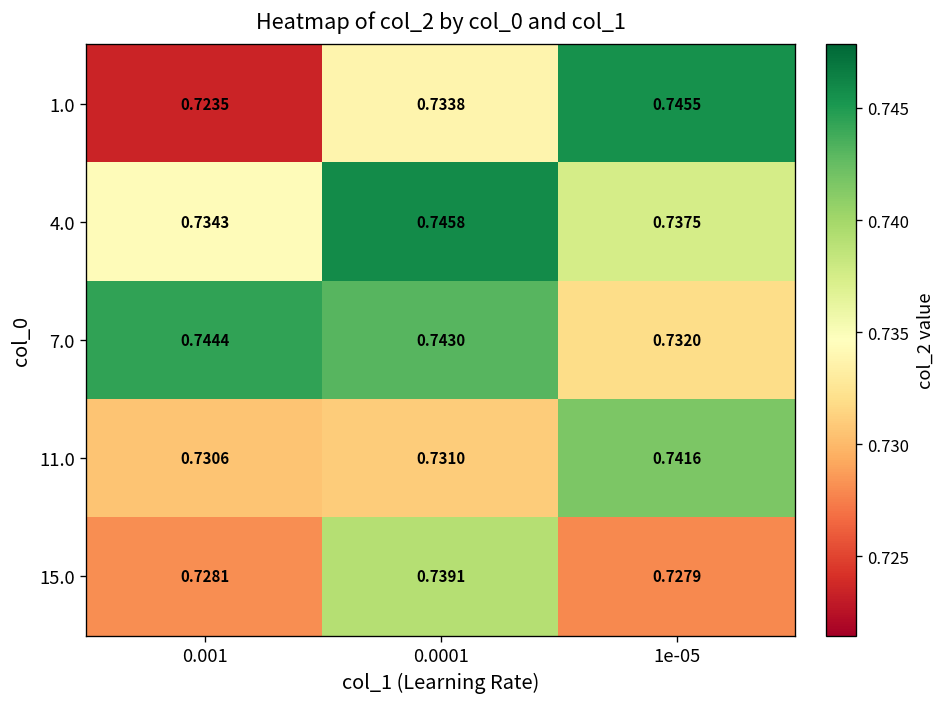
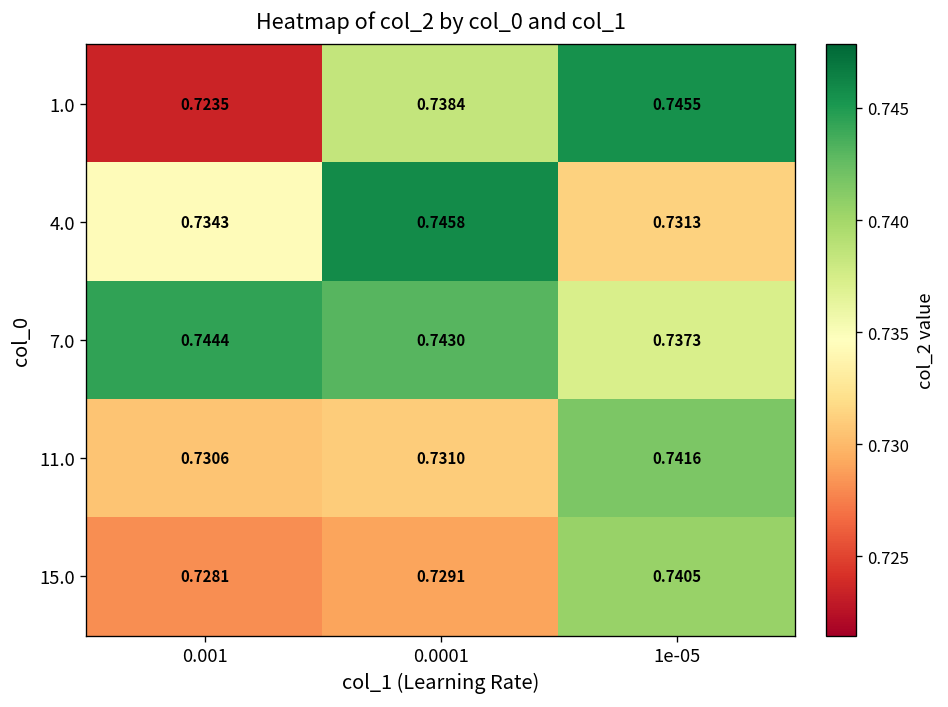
  {
    "1.0": {
      "0.001": 0.7235,
-     "0.0001": 0.7338,
+     "0.0001": 0.7384,
      "1e-05": 0.7455
    },
    "4.0": {
      "0.001": 0.7343,
      "0.0001": 0.7458,
-     "1e-05": 0.7375
+     "1e-05": 0.7313
    },
    "7.0": {
      "0.001": 0.7444,
      "0.0001": 0.7430,
-     "1e-05": 0.7320
+     "1e-05": 0.7373
    },
    "11.0": {
      "0.001": 0.7306,
      "0.0001": 0.7310,
      "1e-05": 0.7416
    },
    "15.0": {
      "0.001": 0.7281,
-     "0.0001": 0.7391,
-     "1e-05": 0.7279
+     "0.0001": 0.7291,
+     "1e-05": 0.7405
    }
  }
